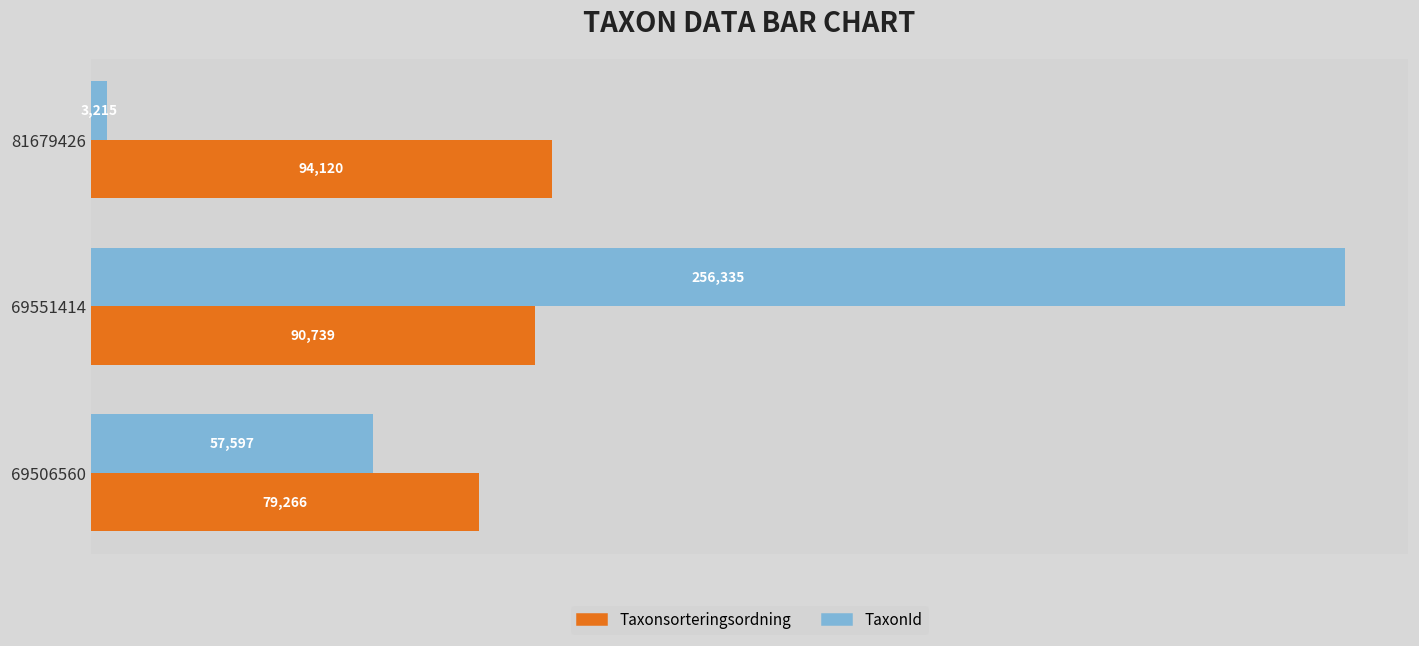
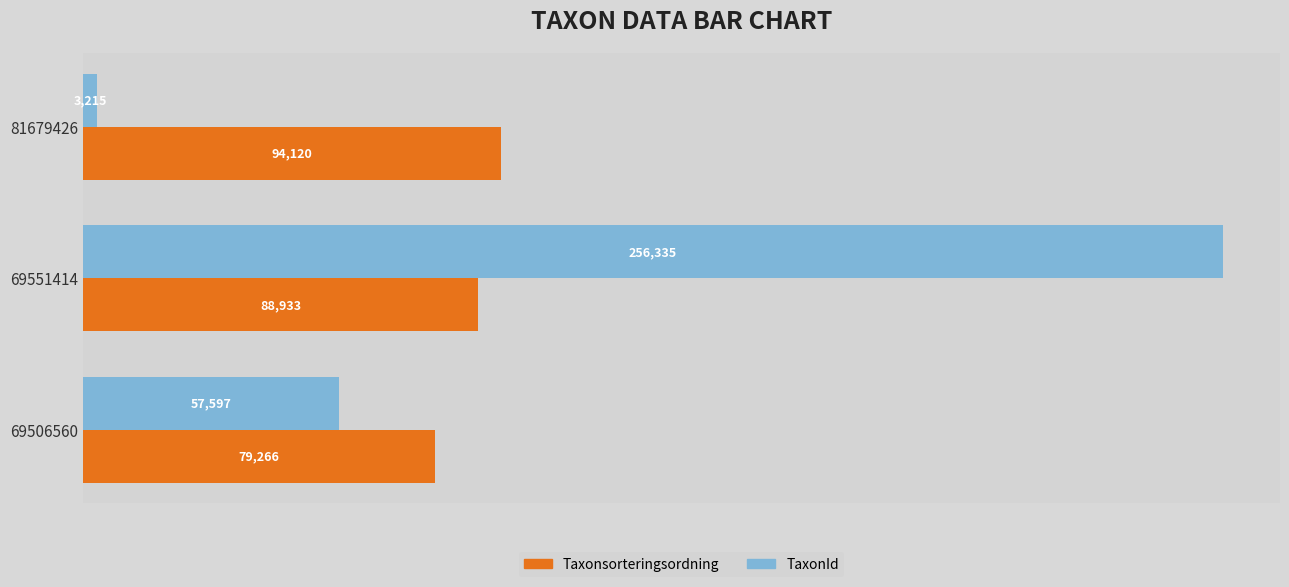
  {
    "Taxonsorteringsordning": {
      "81679426": "94,120",
-     "69551414": "90,739",
+     "69551414": "88,933",
      "69506560": "79,266"
    },
    "TaxonId": {
      "69551414": "256,335",
      "69506560": "57,597"
    }
  }
